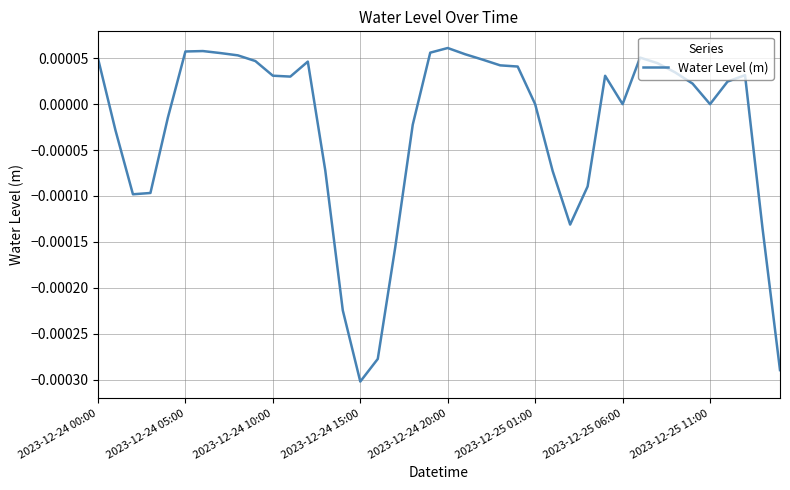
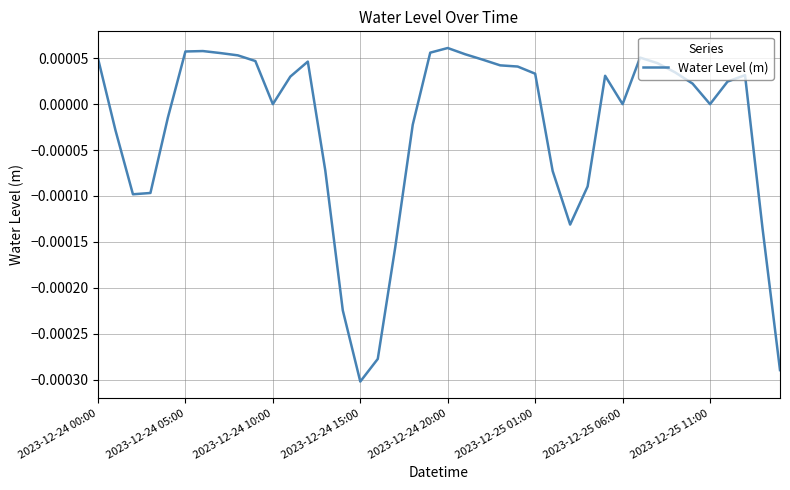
  {
    "2023-12-24 00:00": 0.00005,
    "2023-12-24 05:00": 0.00006,
-   "2023-12-24 10:00": 0.00003,
+   "2023-12-24 10:00": 0.00000,
    "2023-12-24 15:00": -0.00030,
    "2023-12-24 20:00": 0.00006,
-   "2023-12-25 01:00": 0.00000,
+   "2023-12-25 01:00": 0.00003,
    "2023-12-25 06:00": 0.00000,
    "2023-12-25 11:00": 0.00000
  }
